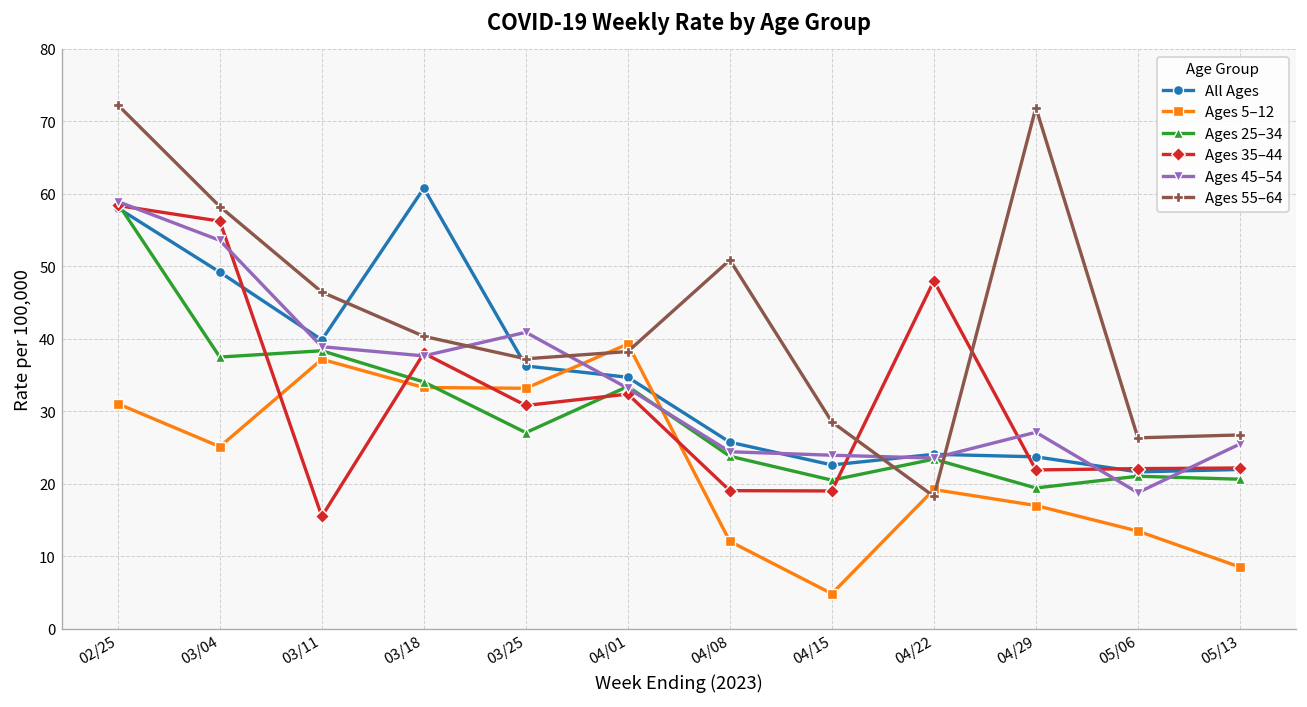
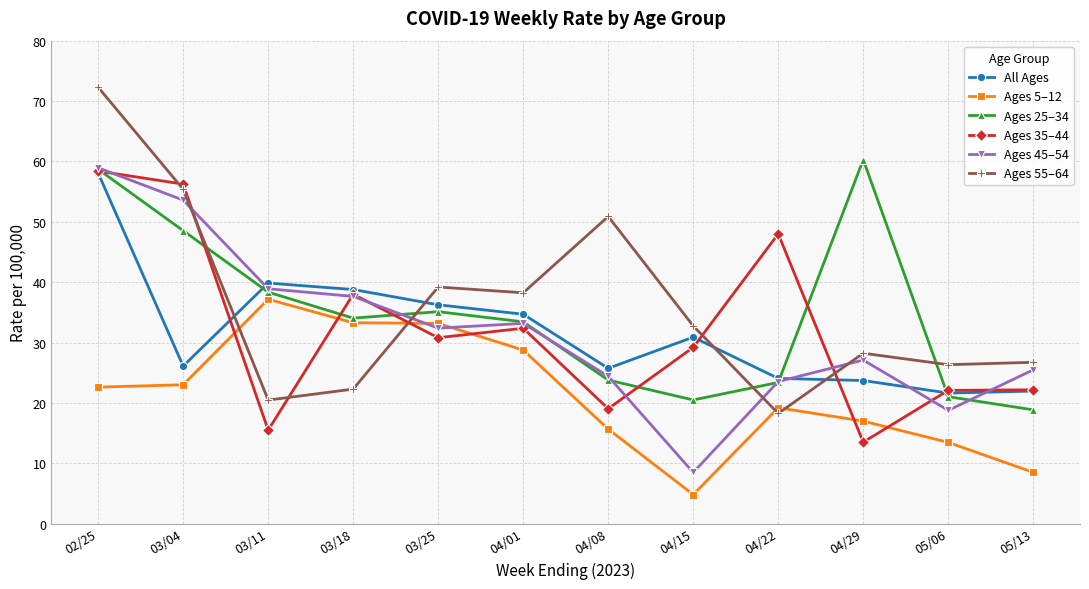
  {
    "All Ages": {
-     "03/04": 49,
+     "03/04": 26,
      "03/11": 40,
-     "03/18": 61,
+     "03/18": 39,
      "03/25": 36,
      "04/01": 35,
      "04/08": 26,
-     "04/15": 23,
+     "04/15": 31,
      "04/22": 24,
      "04/29": 24,
      "05/06": 22
    },
    "Ages 5–12": {
-     "02/25": 31,
-     "03/04": 25,
+     "02/25": 23,
+     "03/04": 23,
      "03/11": 37,
      "03/18": 33,
      "03/25": 33,
-     "04/01": 39,
-     "04/08": 12,
+     "04/01": 29,
+     "04/08": 16,
      "04/15": 5,
      "04/22": 19,
      "04/29": 17,
      "05/06": 13,
      "05/13": 9
    },
    "Ages 25–34": {
-     "03/04": 37,
+     "03/04": 49,
      "03/11": 38,
      "03/18": 34,
-     "03/25": 27,
+     "03/25": 35,
      "04/08": 24,
      "04/15": 20,
-     "04/29": 19,
+     "04/29": 60,
      "05/06": 21,
-     "05/13": 21
+     "05/13": 19
    },
    "Ages 35–44": {
      "03/04": 56,
      "03/11": 15,
      "03/25": 31,
      "04/01": 32,
      "04/08": 19,
-     "04/15": 19,
+     "04/15": 29,
      "04/22": 48,
-     "04/29": 22,
+     "04/29": 14,
      "05/06": 22
    },
    "Ages 45–54": {
      "03/04": 54,
      "03/11": 39,
-     "03/25": 41,
+     "03/25": 32,
      "04/08": 24,
-     "04/15": 24,
+     "04/15": 8,
      "04/29": 27,
      "05/06": 19,
      "05/13": 25
    },
    "Ages 55–64": {
      "02/25": 72,
-     "03/04": 58,
-     "03/11": 46,
-     "03/18": 40,
-     "03/25": 37,
+     "03/04": 55,
+     "03/11": 20,
+     "03/18": 22,
+     "03/25": 39,
      "04/01": 38,
      "04/08": 51,
-     "04/15": 29,
+     "04/15": 33,
      "04/22": 18,
-     "04/29": 72,
+     "04/29": 28,
      "05/06": 26,
      "05/13": 27
    }
  }
